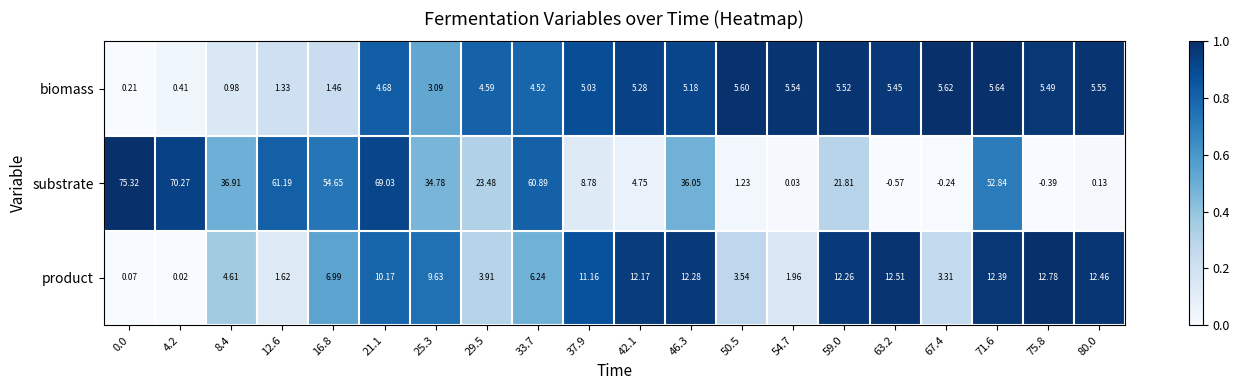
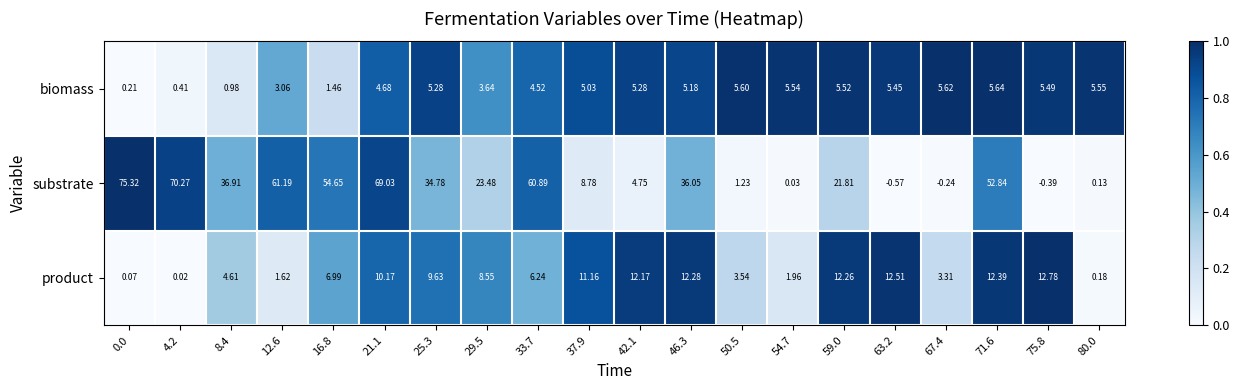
  {
    "biomass": {
      "0.0": 0.21,
      "4.2": 0.41,
      "8.4": 0.98,
-     "12.6": 1.33,
+     "12.6": 3.06,
      "16.8": 1.46,
      "21.1": 4.68,
-     "25.3": 3.09,
-     "29.5": 4.59,
+     "25.3": 5.28,
+     "29.5": 3.64,
      "33.7": 4.52,
      "37.9": 5.03,
      "42.1": 5.28,
      "46.3": 5.18,
      "50.5": 5.60,
      "54.7": 5.54,
      "59.0": 5.52,
      "63.2": 5.45,
      "67.4": 5.62,
      "71.6": 5.64,
      "75.8": 5.49,
      "80.0": 5.55
    },
    "substrate": {
      "0.0": 75.32,
      "4.2": 70.27,
      "8.4": 36.91,
      "12.6": 61.19,
      "16.8": 54.65,
      "21.1": 69.03,
      "25.3": 34.78,
      "29.5": 23.48,
      "33.7": 60.89,
      "37.9": 8.78,
      "42.1": 4.75,
      "46.3": 36.05,
      "50.5": 1.23,
      "54.7": 0.03,
      "59.0": 21.81,
      "63.2": -0.57,
      "67.4": -0.24,
      "71.6": 52.84,
      "75.8": -0.39,
      "80.0": 0.13
    },
    "product": {
      "0.0": 0.07,
      "4.2": 0.02,
      "8.4": 4.61,
      "12.6": 1.62,
      "16.8": 6.99,
      "21.1": 10.17,
      "25.3": 9.63,
-     "29.5": 3.91,
+     "29.5": 8.55,
      "33.7": 6.24,
      "37.9": 11.16,
      "42.1": 12.17,
      "46.3": 12.28,
      "50.5": 3.54,
      "54.7": 1.96,
      "59.0": 12.26,
      "63.2": 12.51,
      "67.4": 3.31,
      "71.6": 12.39,
      "75.8": 12.78,
-     "80.0": 12.46
+     "80.0": 0.18
    }
  }
